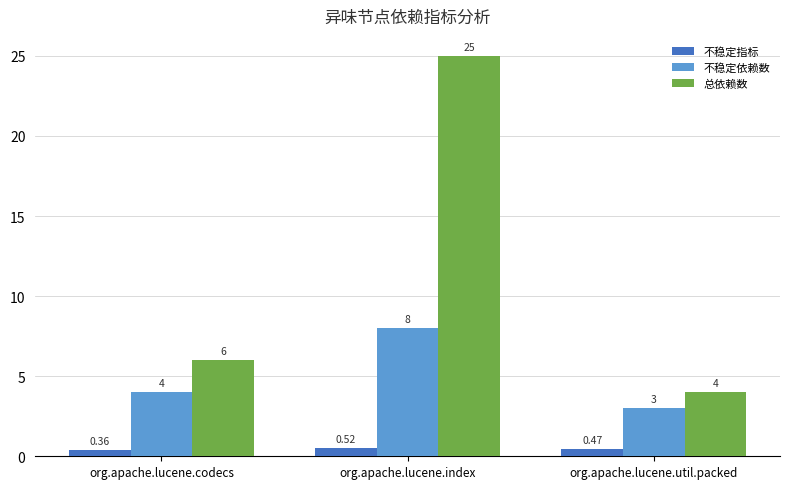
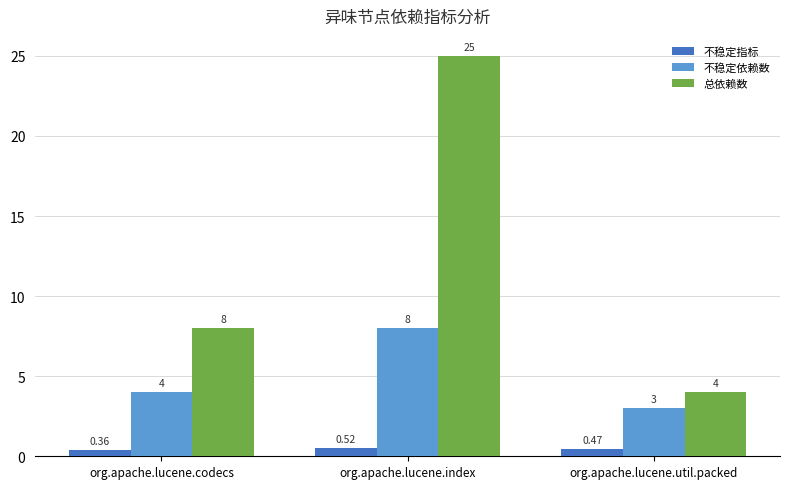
  {
    "总依赖数": {
-     "org.apache.lucene.codecs": 6,
+     "org.apache.lucene.codecs": 8,
      "org.apache.lucene.index": 25,
      "org.apache.lucene.util.packed": 4
    }
  }
